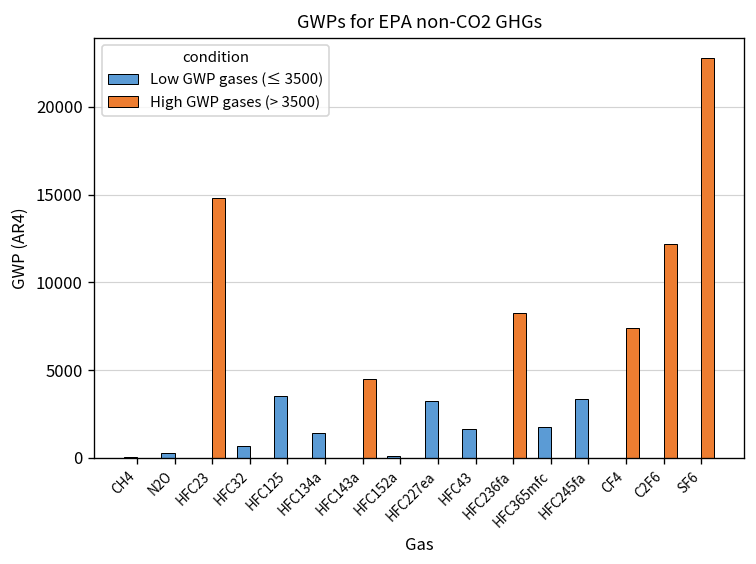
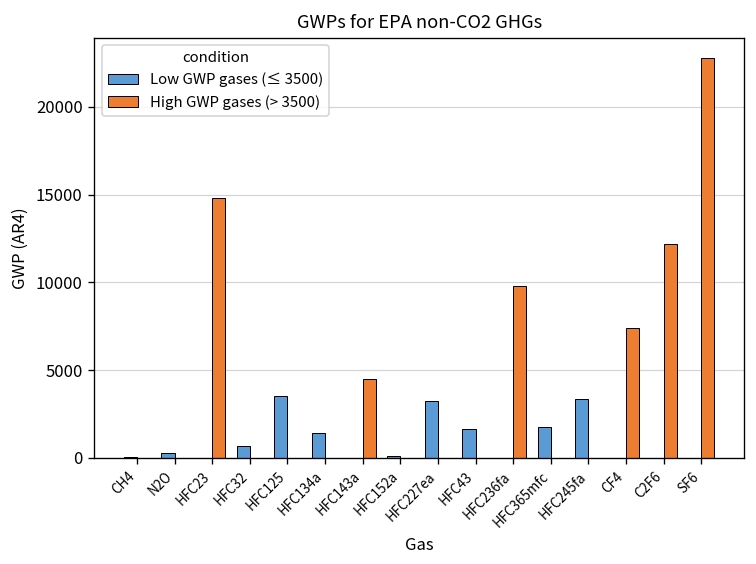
  {
    "Low GWP gases (≤ 3500)": {
      "N2O": 300,
      "HFC23": 0,
      "HFC32": 700,
      "HFC125": 3500,
      "HFC134a": 1400,
      "HFC143a": 0,
      "HFC227ea": 3200,
      "HFC43": 1600,
      "HFC236fa": 0,
      "HFC365mfc": 1700,
      "HFC245fa": 3400,
      "CF4": 0,
      "C2F6": 0,
      "SF6": 0
    },
    "High GWP gases (> 3500)": {
      "CH4": 0,
      "N2O": 0,
      "HFC23": 14800,
      "HFC32": 0,
      "HFC125": 0,
      "HFC134a": 0,
      "HFC143a": 4500,
      "HFC152a": 0,
      "HFC227ea": 0,
      "HFC43": 0,
-     "HFC236fa": 8300,
+     "HFC236fa": 9800,
      "HFC365mfc": 0,
      "HFC245fa": 0,
      "CF4": 7400,
      "C2F6": 12200,
      "SF6": 22800
    }
  }
